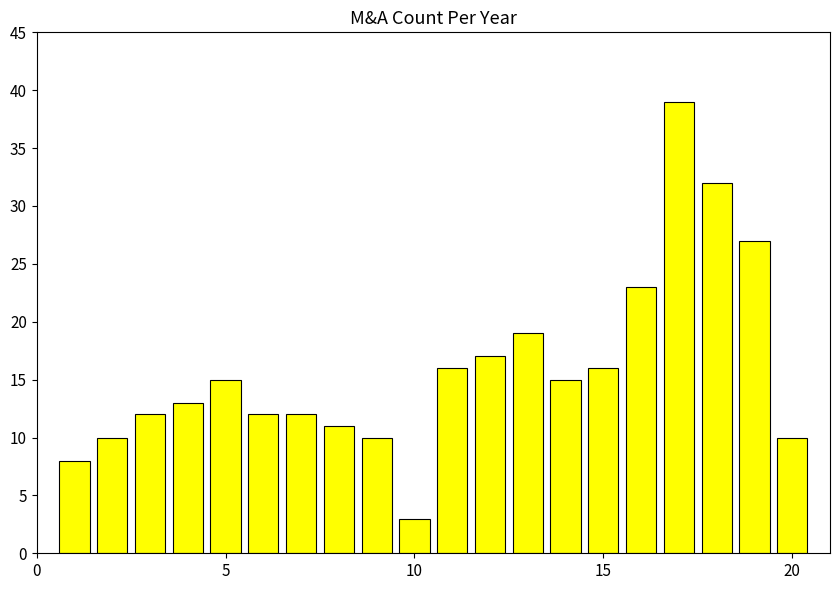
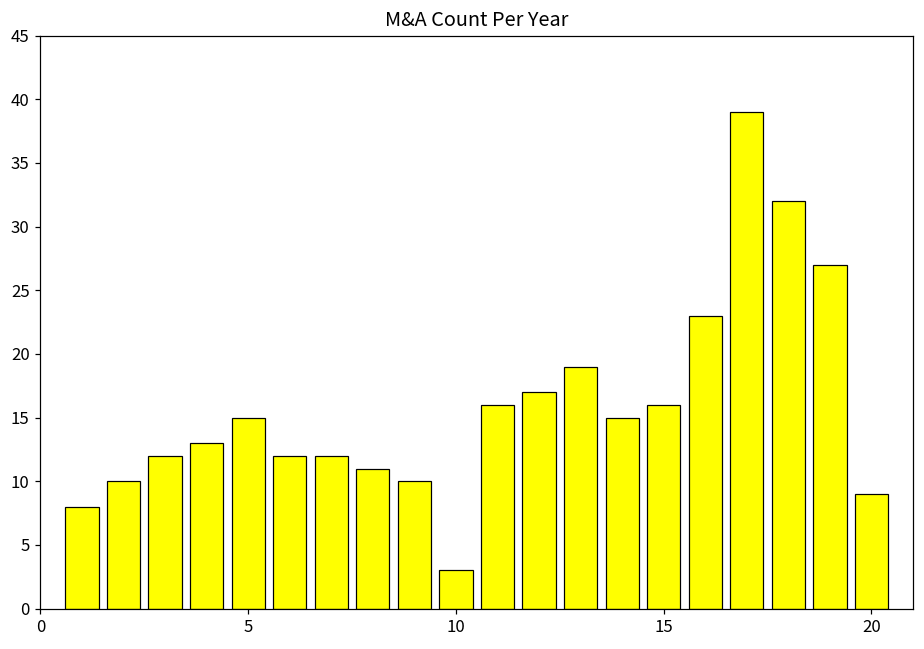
  {
    "5": 15,
    "10": 3,
    "15": 16,
-   "20": 10
+   "20": 9
  }
